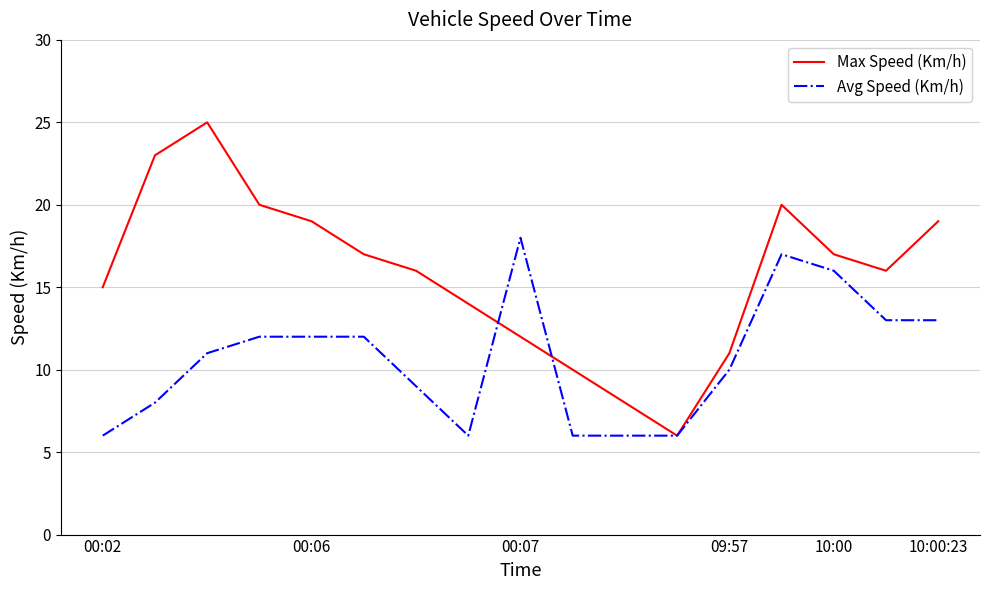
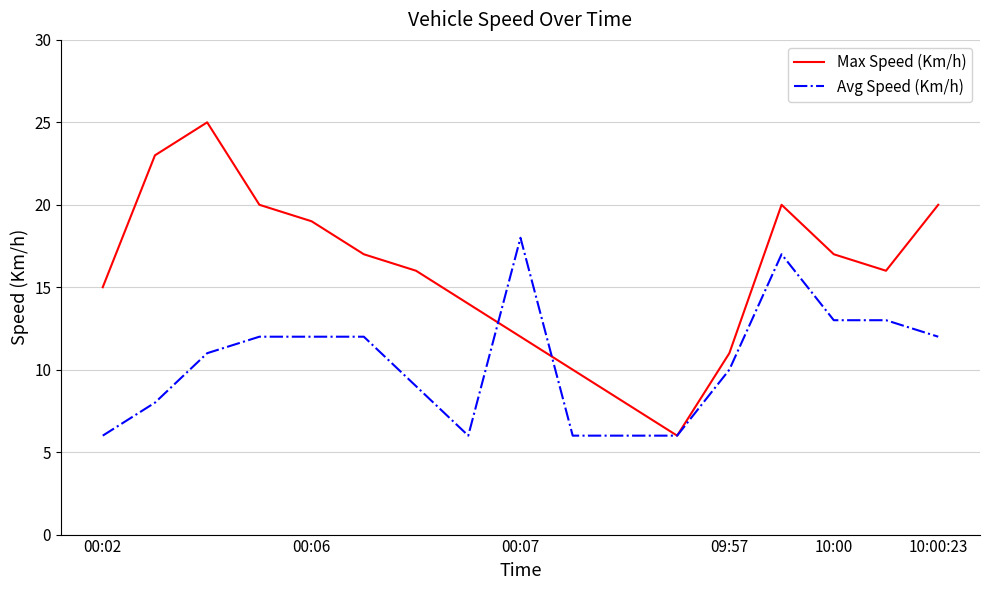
  {
    "Max Speed (Km/h)": {
      "00:02": 15,
      "00:06": 19,
      "00:07": 12,
      "09:57": 11,
      "10:00": 17,
-     "10:00:23": 19
+     "10:00:23": 20
    },
    "Avg Speed (Km/h)": {
      "00:02": 6,
      "00:06": 12,
      "00:07": 18,
      "09:57": 10,
-     "10:00": 16,
-     "10:00:23": 13
+     "10:00": 13,
+     "10:00:23": 12
    }
  }
